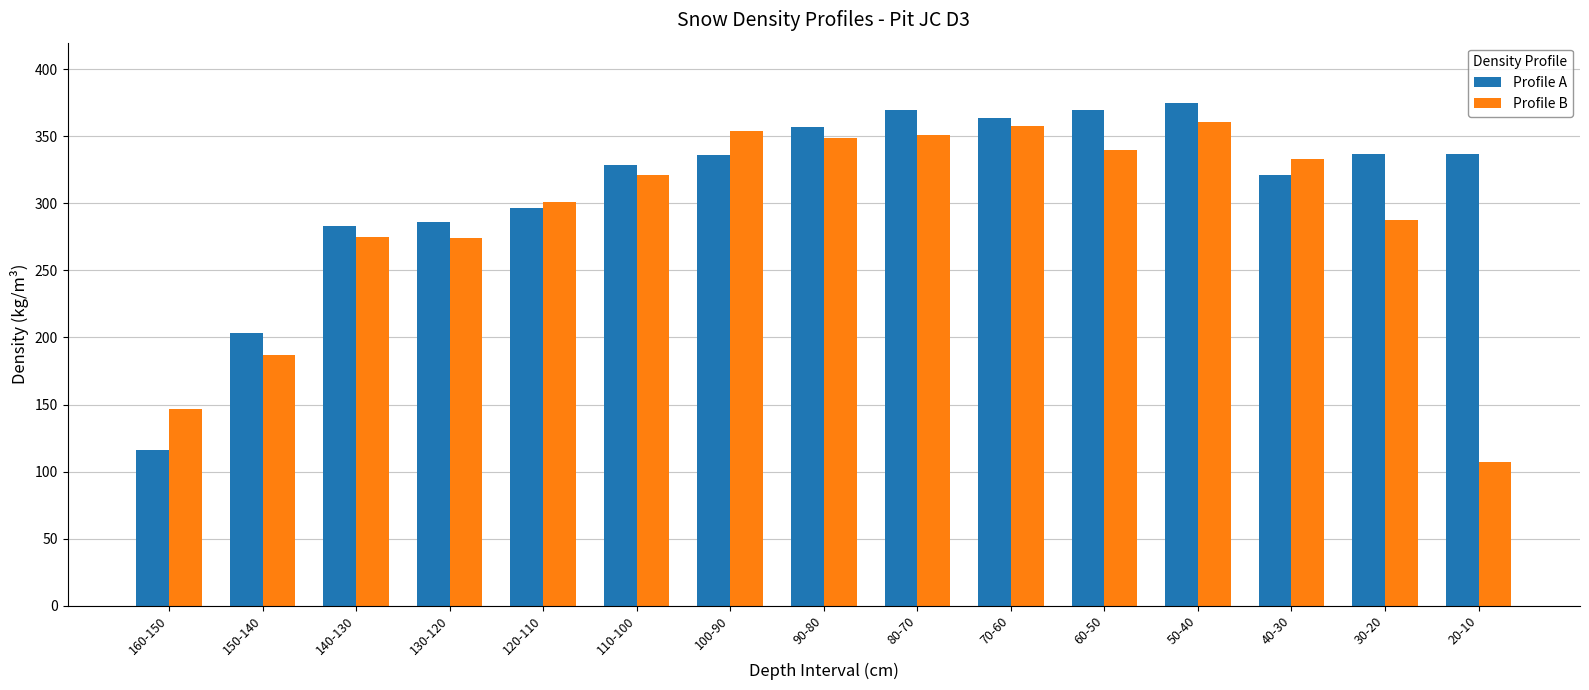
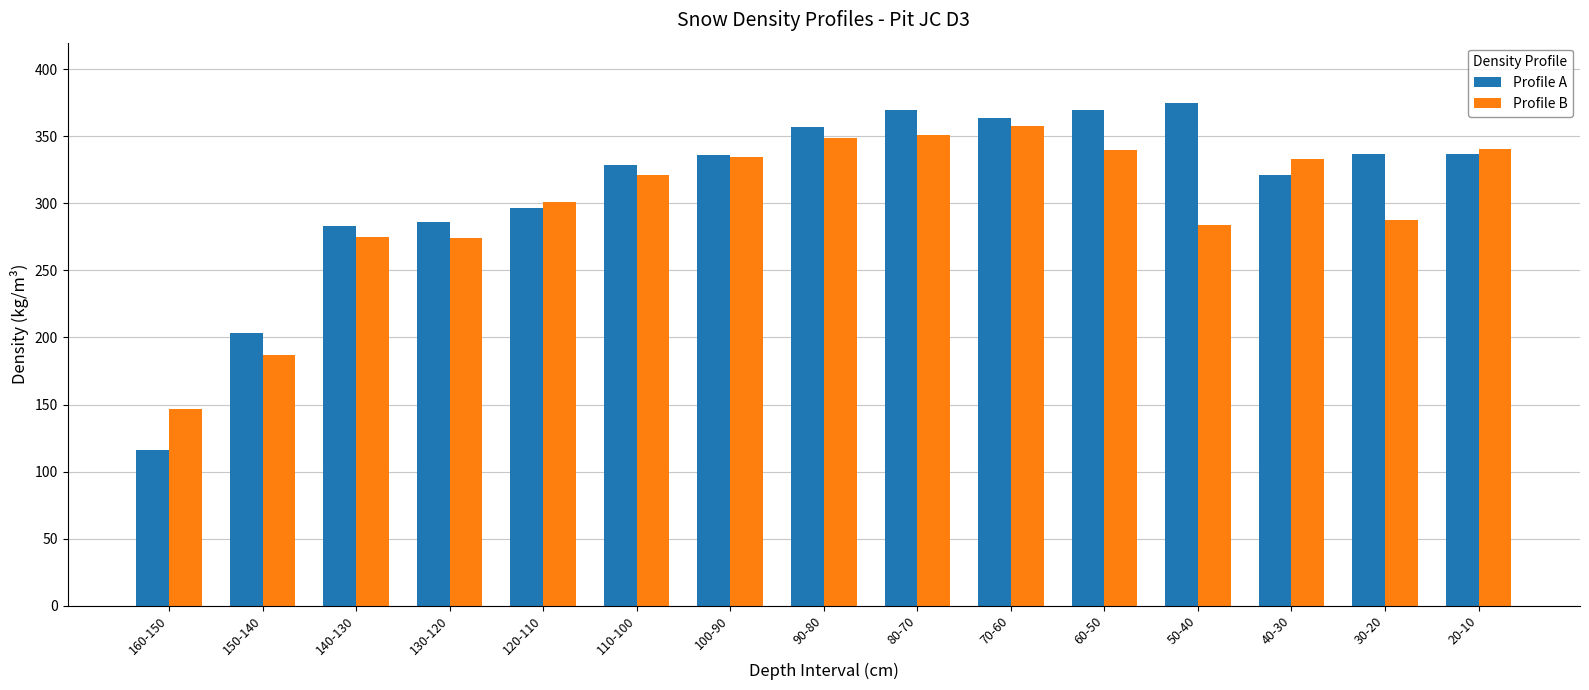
  {
    "Profile A": {
      "160-150": 116,
      "150-140": 203,
      "140-130": 283,
      "130-120": 286,
      "120-110": 297,
      "110-100": 329,
      "100-90": 336,
      "90-80": 357,
      "80-70": 370,
      "70-60": 364,
      "60-50": 370,
      "50-40": 375,
      "40-30": 321,
      "30-20": 337,
      "20-10": 337
    },
    "Profile B": {
      "160-150": 147,
      "150-140": 187,
      "140-130": 275,
      "130-120": 274,
      "120-110": 301,
      "110-100": 321,
-     "100-90": 354,
+     "100-90": 335,
      "90-80": 349,
      "80-70": 351,
      "70-60": 358,
      "60-50": 340,
-     "50-40": 361,
+     "50-40": 284,
      "40-30": 333,
      "30-20": 288,
-     "20-10": 107
+     "20-10": 341
    }
  }
